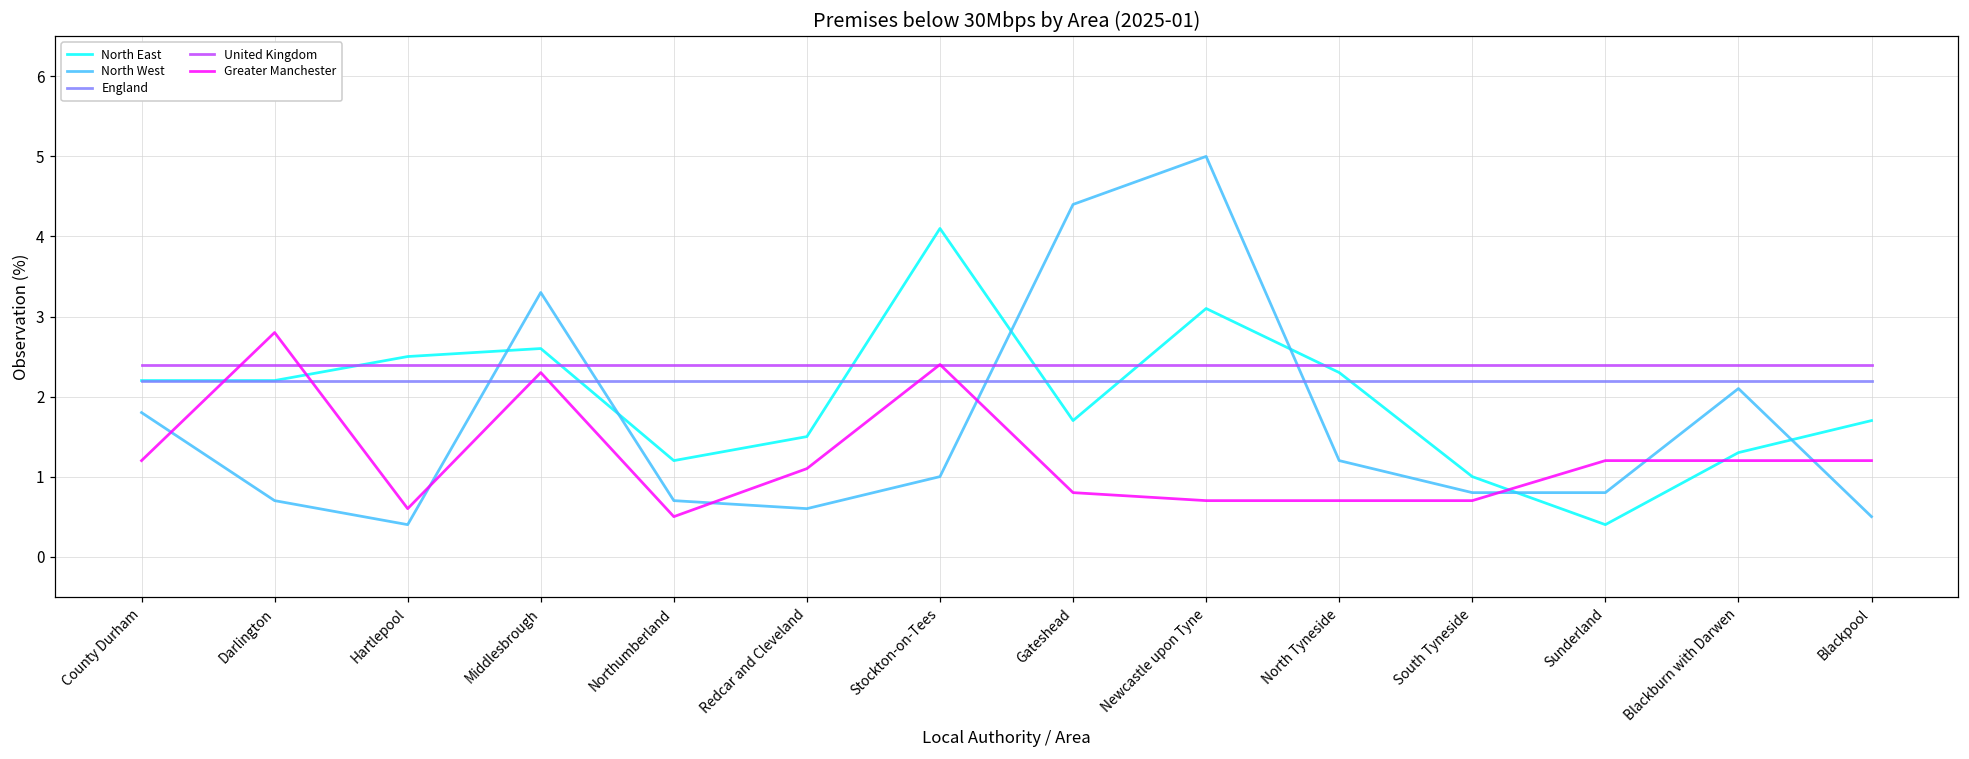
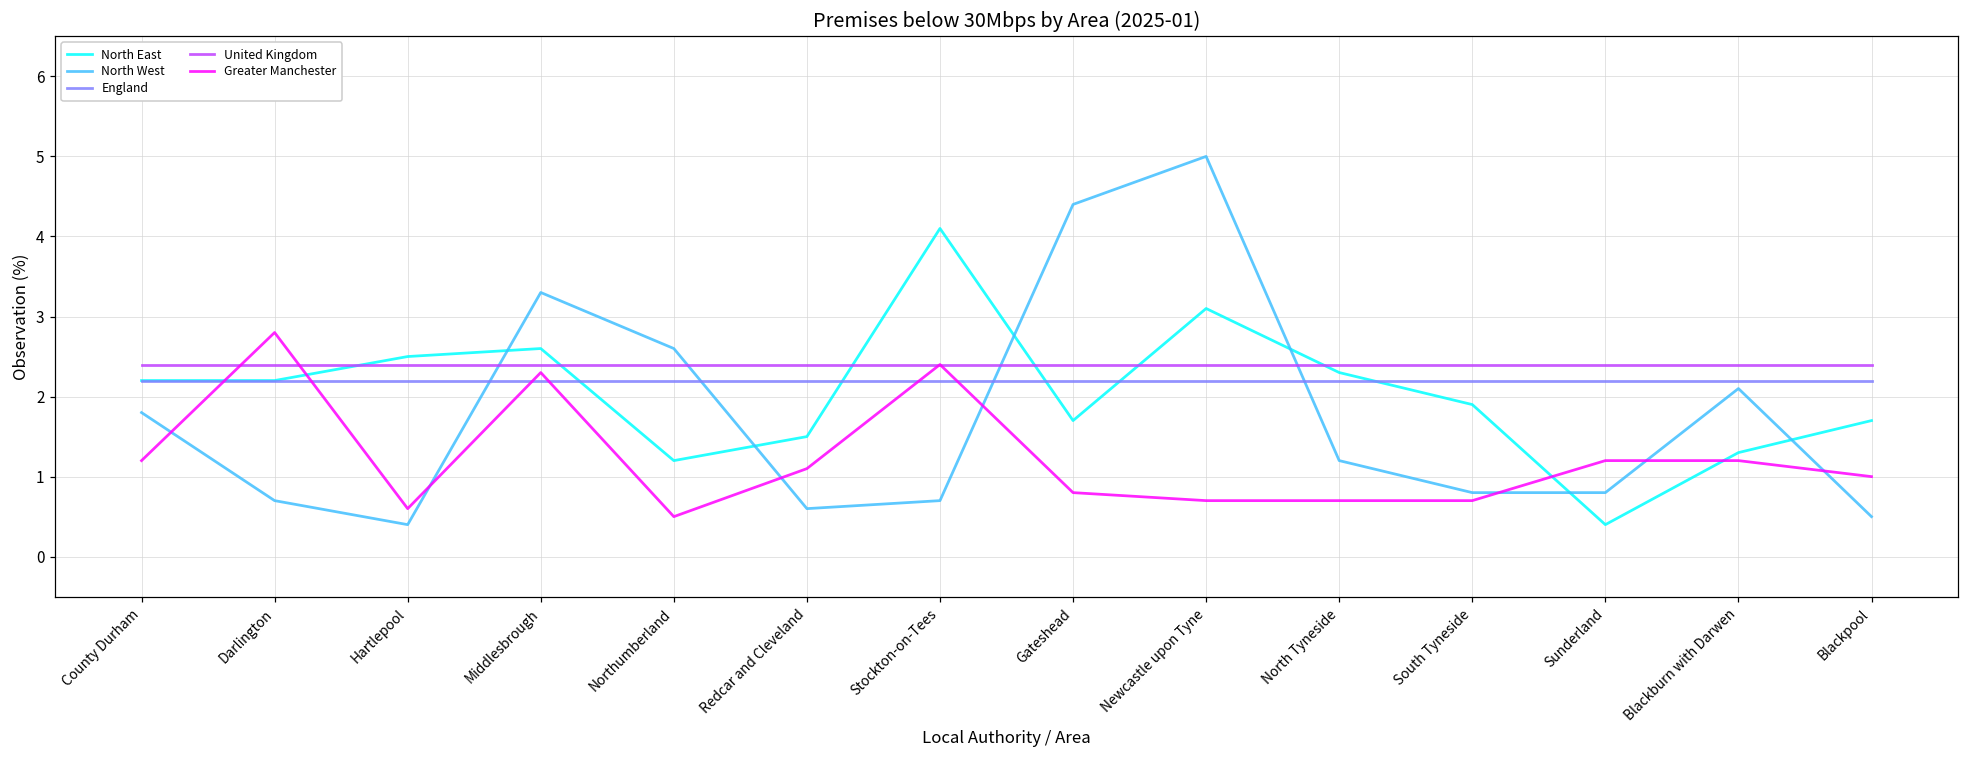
  {
    "North East": {
      "Hartlepool": 2.5,
      "Middlesbrough": 2.6,
      "Northumberland": 1.2,
      "Redcar and Cleveland": 1.5,
      "Stockton-on-Tees": 4.1,
      "Gateshead": 1.7,
      "Newcastle upon Tyne": 3.1,
      "North Tyneside": 2.3,
-     "South Tyneside": 1.0,
+     "South Tyneside": 1.9,
      "Sunderland": 0.4,
      "Blackburn with Darwen": 1.3,
      "Blackpool": 1.7
    },
    "North West": {
      "County Durham": 1.8,
      "Darlington": 0.7,
      "Hartlepool": 0.4,
      "Middlesbrough": 3.3,
-     "Northumberland": 0.7,
+     "Northumberland": 2.6,
      "Redcar and Cleveland": 0.6,
-     "Stockton-on-Tees": 1.0,
+     "Stockton-on-Tees": 0.7,
      "Gateshead": 4.4,
      "Newcastle upon Tyne": 5.0,
      "North Tyneside": 1.2,
      "South Tyneside": 0.8,
      "Sunderland": 0.8,
      "Blackburn with Darwen": 2.1,
      "Blackpool": 0.5
    },
    "England": {
      "Hartlepool": 2.2,
      "Middlesbrough": 2.2,
      "Northumberland": 2.2,
      "Redcar and Cleveland": 2.2,
      "Stockton-on-Tees": 2.2,
      "Gateshead": 2.2,
      "Newcastle upon Tyne": 2.2,
      "North Tyneside": 2.2,
      "South Tyneside": 2.2,
      "Sunderland": 2.2,
      "Blackburn with Darwen": 2.2,
      "Blackpool": 2.2
    },
    "United Kingdom": {
      "County Durham": 2.4,
      "Darlington": 2.4,
      "Hartlepool": 2.4,
      "Middlesbrough": 2.4,
      "Northumberland": 2.4,
      "Redcar and Cleveland": 2.4,
      "Gateshead": 2.4,
      "Newcastle upon Tyne": 2.4,
      "North Tyneside": 2.4,
      "South Tyneside": 2.4,
      "Sunderland": 2.4,
      "Blackburn with Darwen": 2.4,
      "Blackpool": 2.4
    },
    "Greater Manchester": {
      "County Durham": 1.2,
      "Darlington": 2.8,
      "Hartlepool": 0.6,
      "Middlesbrough": 2.3,
      "Northumberland": 0.5,
      "Redcar and Cleveland": 1.1,
      "Gateshead": 0.8,
      "Newcastle upon Tyne": 0.7,
      "North Tyneside": 0.7,
      "South Tyneside": 0.7,
      "Sunderland": 1.2,
      "Blackburn with Darwen": 1.2,
-     "Blackpool": 1.2
+     "Blackpool": 1.0
    }
  }
